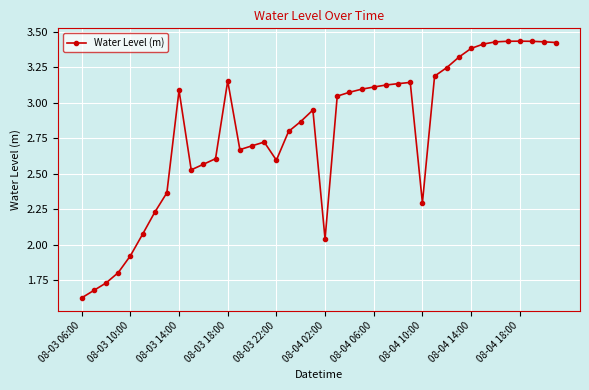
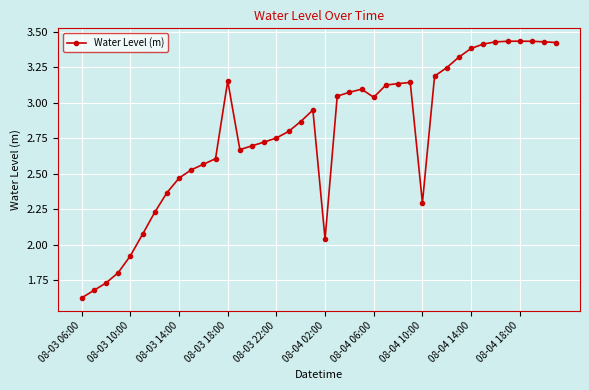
  {
    "08-03 06:00": 1.63,
    "08-03 10:00": 1.92,
-   "08-03 14:00": 3.09,
+   "08-03 14:00": 2.47,
    "08-03 18:00": 3.15,
-   "08-03 22:00": 2.60,
+   "08-03 22:00": 2.75,
    "08-04 02:00": 2.04,
-   "08-04 06:00": 3.11,
+   "08-04 06:00": 3.04,
    "08-04 10:00": 2.29,
    "08-04 14:00": 3.38,
    "08-04 18:00": 3.43
  }
